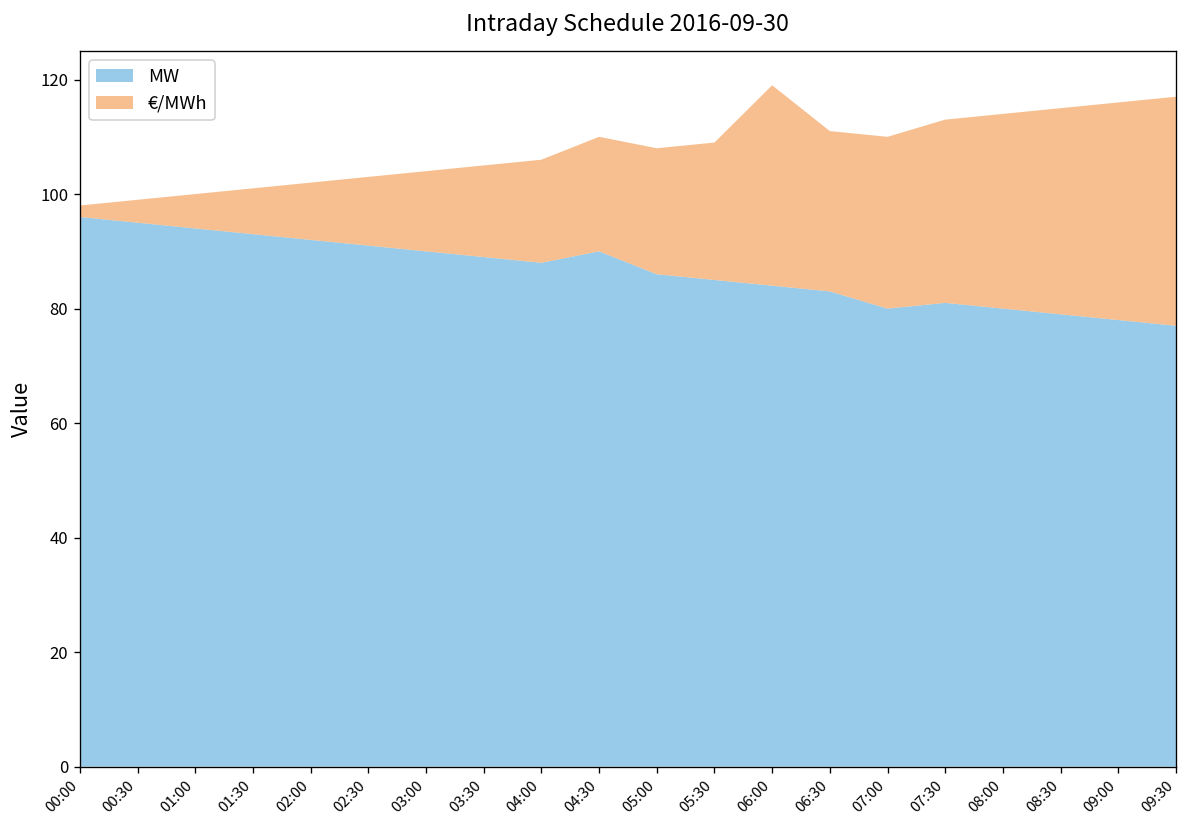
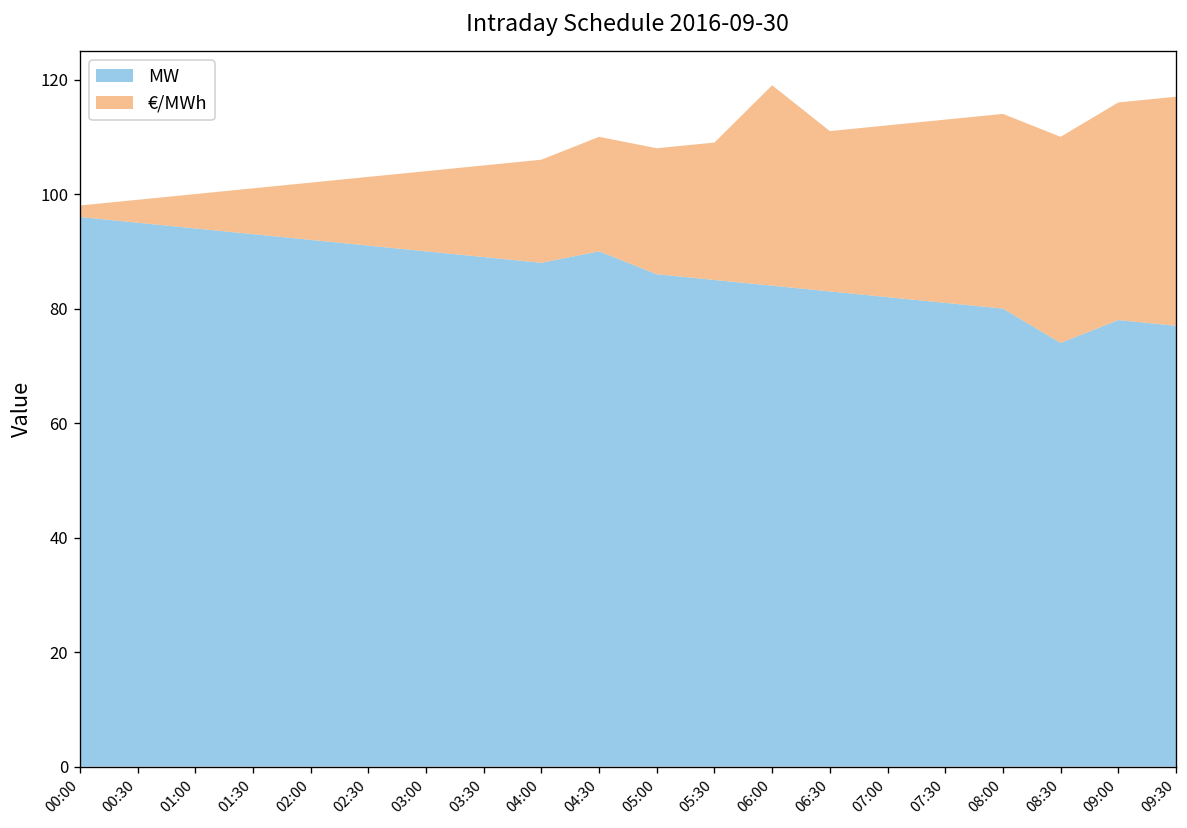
  {
    "MW": {
      "00:00": 96,
      "00:30": 95,
      "01:00": 94,
      "01:30": 93,
      "02:00": 92,
      "02:30": 91,
      "03:00": 90,
      "03:30": 89,
      "04:00": 88,
      "04:30": 90,
      "05:00": 86,
      "05:30": 85,
      "06:00": 84,
      "06:30": 83,
-     "07:00": 80,
+     "07:00": 82,
      "07:30": 81,
      "08:00": 80,
-     "08:30": 79,
+     "08:30": 74,
      "09:00": 78,
      "09:30": 77
    },
    "€/MWh": {
      "00:00": 2,
      "00:30": 4,
      "01:00": 6,
      "01:30": 8,
      "02:00": 10,
      "02:30": 12,
      "03:00": 14,
      "03:30": 16,
      "04:00": 18,
      "04:30": 20,
      "05:00": 22,
      "05:30": 24,
      "06:00": 35,
      "06:30": 28,
      "07:00": 30,
      "07:30": 32,
      "08:00": 34,
      "08:30": 36,
      "09:00": 38,
      "09:30": 40
    }
  }
